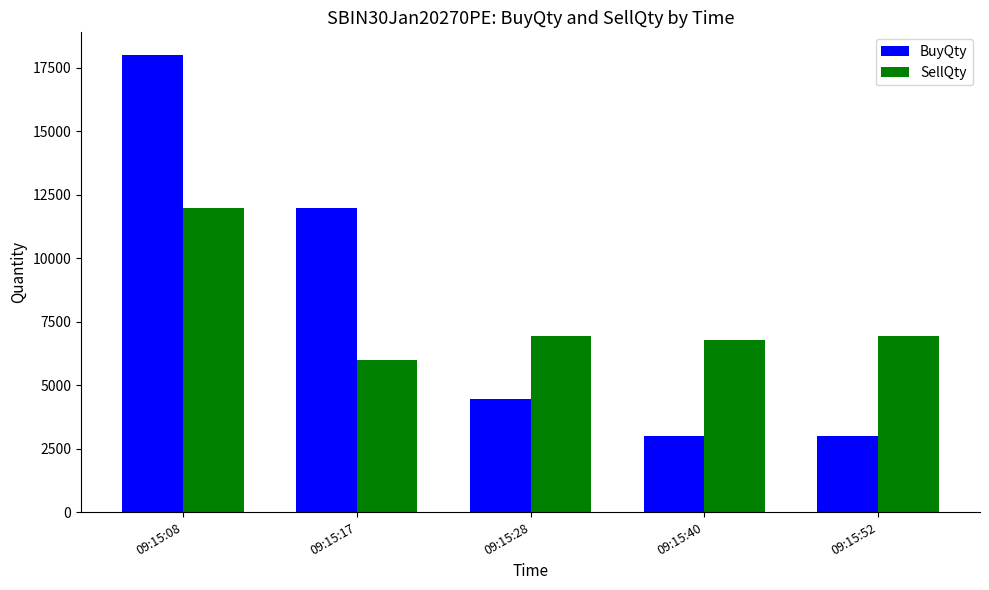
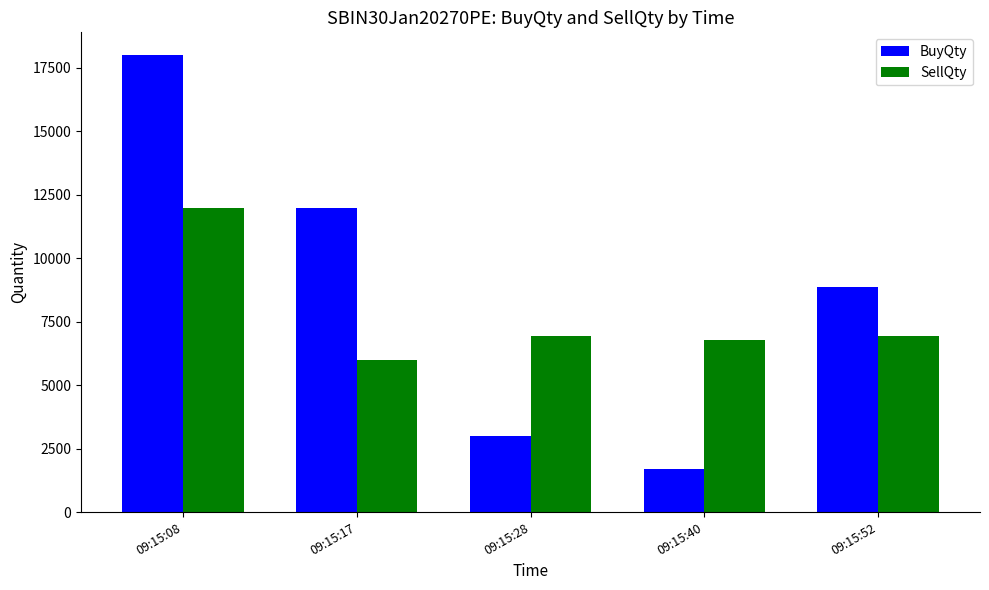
  {
    "BuyQty": {
      "09:15:08": 18000,
      "09:15:17": 12000,
-     "09:15:28": 4500,
-     "09:15:40": 3000,
-     "09:15:52": 3000
+     "09:15:28": 3000,
+     "09:15:40": 1700,
+     "09:15:52": 8900
    },
    "SellQty": {
      "09:15:08": 12000,
      "09:15:17": 6000,
      "09:15:28": 6900,
      "09:15:40": 6800,
      "09:15:52": 6900
    }
  }
